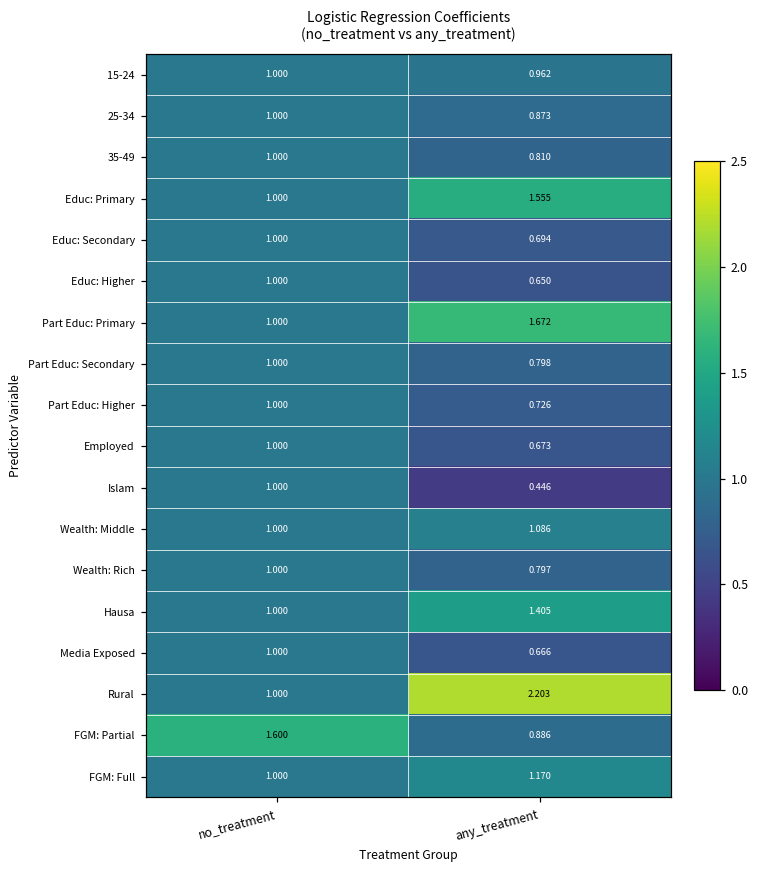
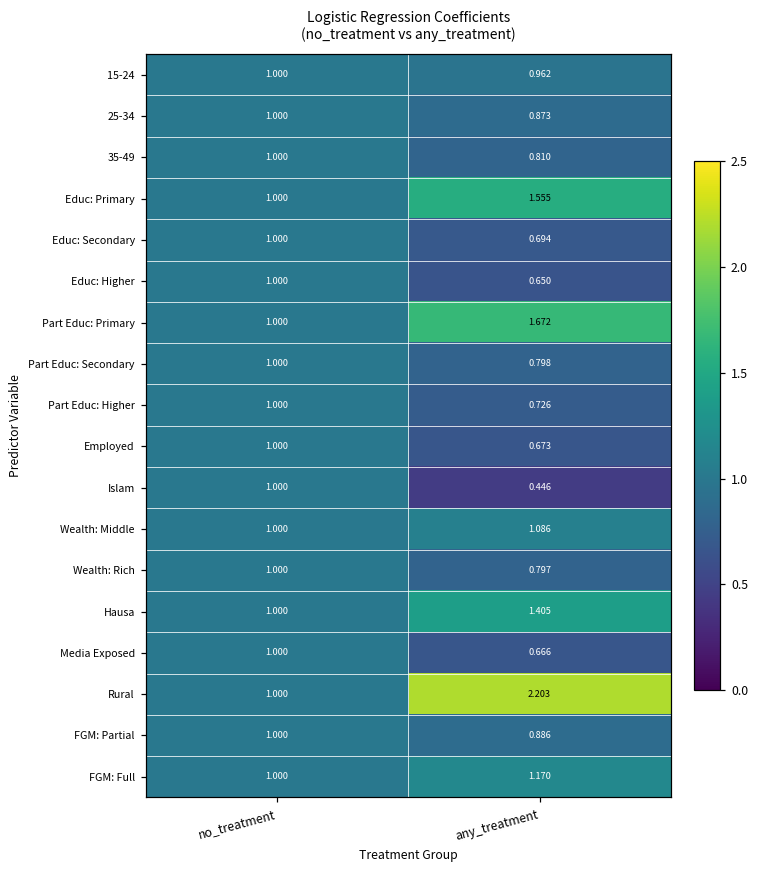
  {
    "15-24": {
      "no_treatment": 1.000,
      "any_treatment": 0.962
    },
    "25-34": {
      "no_treatment": 1.000,
      "any_treatment": 0.873
    },
    "35-49": {
      "no_treatment": 1.000,
      "any_treatment": 0.810
    },
    "Educ: Primary": {
      "no_treatment": 1.000,
      "any_treatment": 1.555
    },
    "Educ: Secondary": {
      "no_treatment": 1.000,
      "any_treatment": 0.694
    },
    "Educ: Higher": {
      "no_treatment": 1.000,
      "any_treatment": 0.650
    },
    "Part Educ: Primary": {
      "no_treatment": 1.000,
      "any_treatment": 1.672
    },
    "Part Educ: Secondary": {
      "no_treatment": 1.000,
      "any_treatment": 0.798
    },
    "Part Educ: Higher": {
      "no_treatment": 1.000,
      "any_treatment": 0.726
    },
    "Employed": {
      "no_treatment": 1.000,
      "any_treatment": 0.673
    },
    "Islam": {
      "no_treatment": 1.000,
      "any_treatment": 0.446
    },
    "Wealth: Middle": {
      "no_treatment": 1.000,
      "any_treatment": 1.086
    },
    "Wealth: Rich": {
      "no_treatment": 1.000,
      "any_treatment": 0.797
    },
    "Hausa": {
      "no_treatment": 1.000,
      "any_treatment": 1.405
    },
    "Media Exposed": {
      "no_treatment": 1.000,
      "any_treatment": 0.666
    },
    "Rural": {
      "no_treatment": 1.000,
      "any_treatment": 2.203
    },
    "FGM: Partial": {
-     "no_treatment": 1.600,
+     "no_treatment": 1.000,
      "any_treatment": 0.886
    },
    "FGM: Full": {
      "no_treatment": 1.000,
      "any_treatment": 1.170
    }
  }
